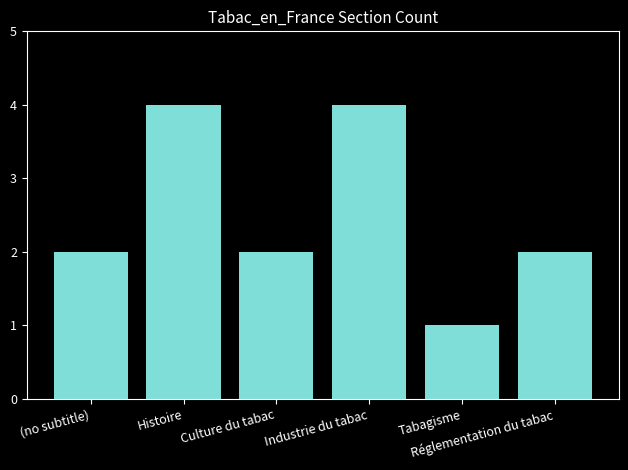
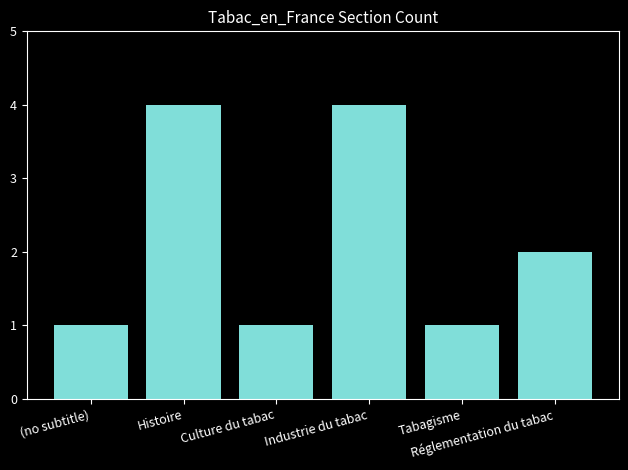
  {
-   "(no subtitle)": 2,
+   "(no subtitle)": 1,
    "Histoire": 4,
-   "Culture du tabac": 2,
+   "Culture du tabac": 1,
    "Industrie du tabac": 4,
    "Tabagisme": 1,
    "Réglementation du tabac": 2
  }
